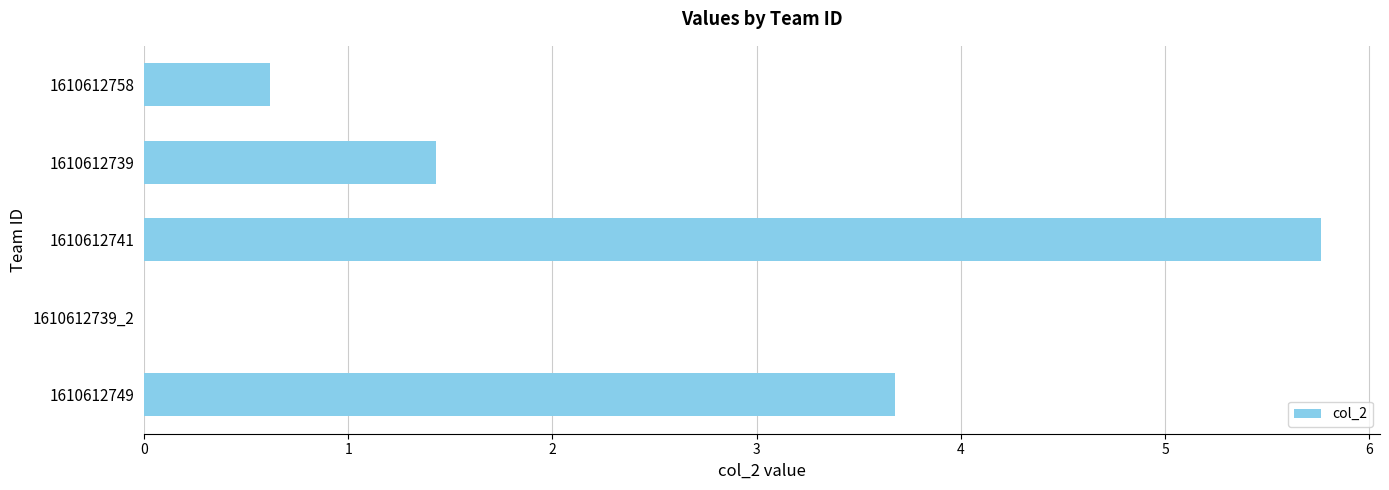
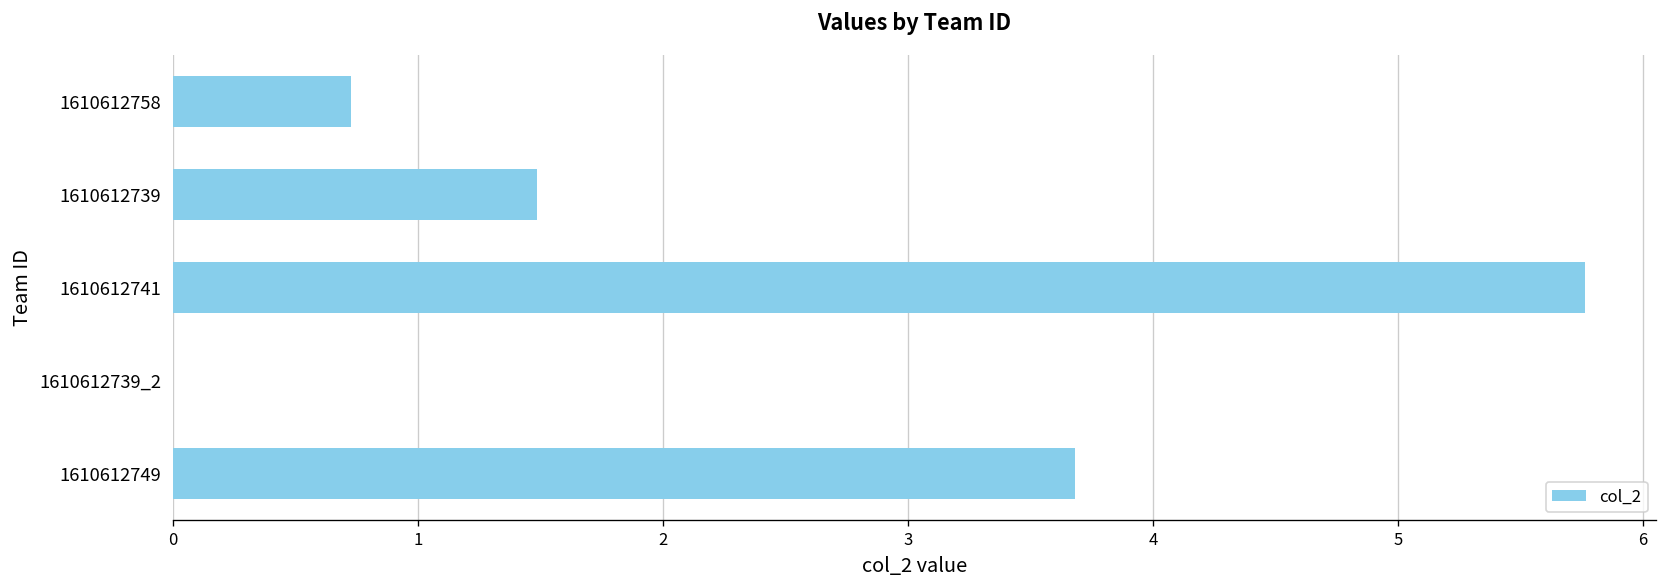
  {
-   "1610612758": 0.62,
-   "1610612739": 1.43,
+   "1610612758": 0.73,
+   "1610612739": 1.48,
    "1610612741": 5.76,
    "1610612739_2": 0.00,
    "1610612749": 3.68
  }
